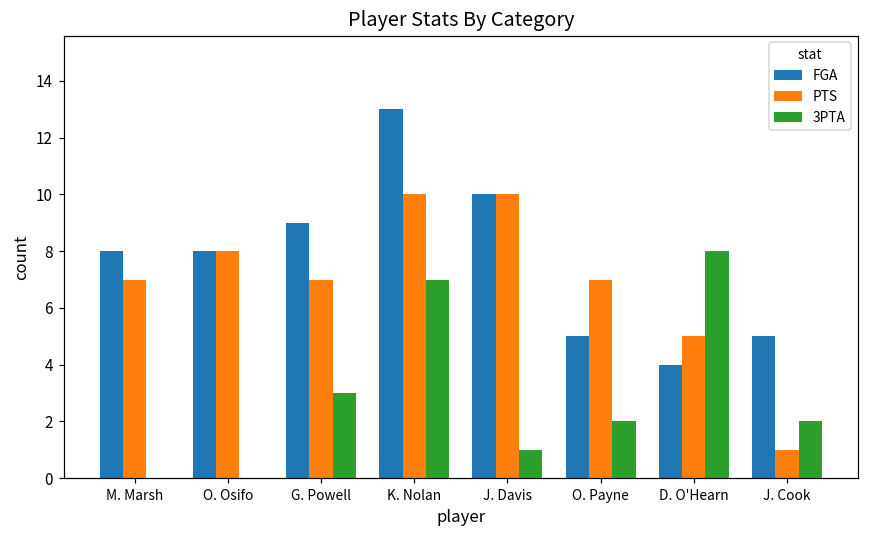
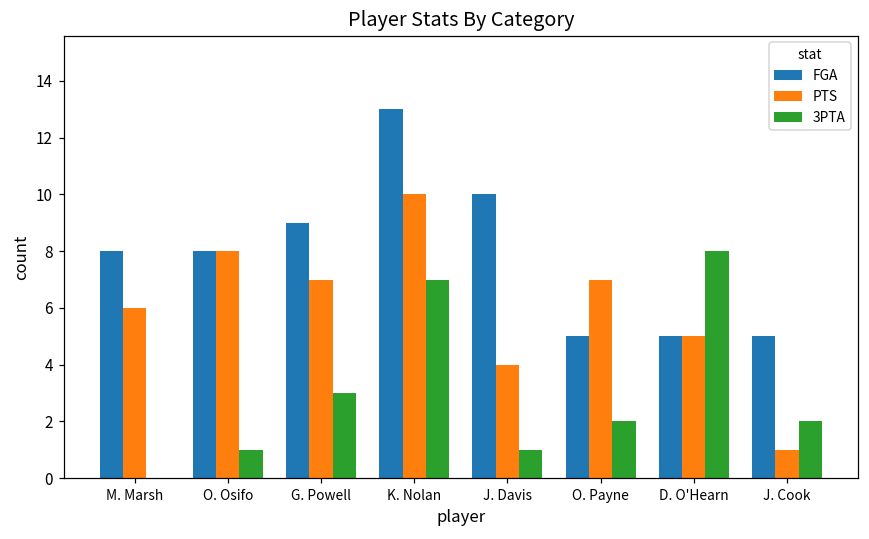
  {
    "FGA": {
      "M. Marsh": 8,
      "O. Osifo": 8,
      "G. Powell": 9,
      "K. Nolan": 13,
      "J. Davis": 10,
      "O. Payne": 5,
-     "D. O'Hearn": 4,
+     "D. O'Hearn": 5,
      "J. Cook": 5
    },
    "PTS": {
-     "M. Marsh": 7,
+     "M. Marsh": 6,
      "O. Osifo": 8,
      "G. Powell": 7,
      "K. Nolan": 10,
-     "J. Davis": 10,
+     "J. Davis": 4,
      "O. Payne": 7,
      "D. O'Hearn": 5,
      "J. Cook": 1
    },
    "3PTA": {
      "M. Marsh": 0,
-     "O. Osifo": 0,
+     "O. Osifo": 1,
      "G. Powell": 3,
      "K. Nolan": 7,
      "J. Davis": 1,
      "O. Payne": 2,
      "D. O'Hearn": 8,
      "J. Cook": 2
    }
  }
